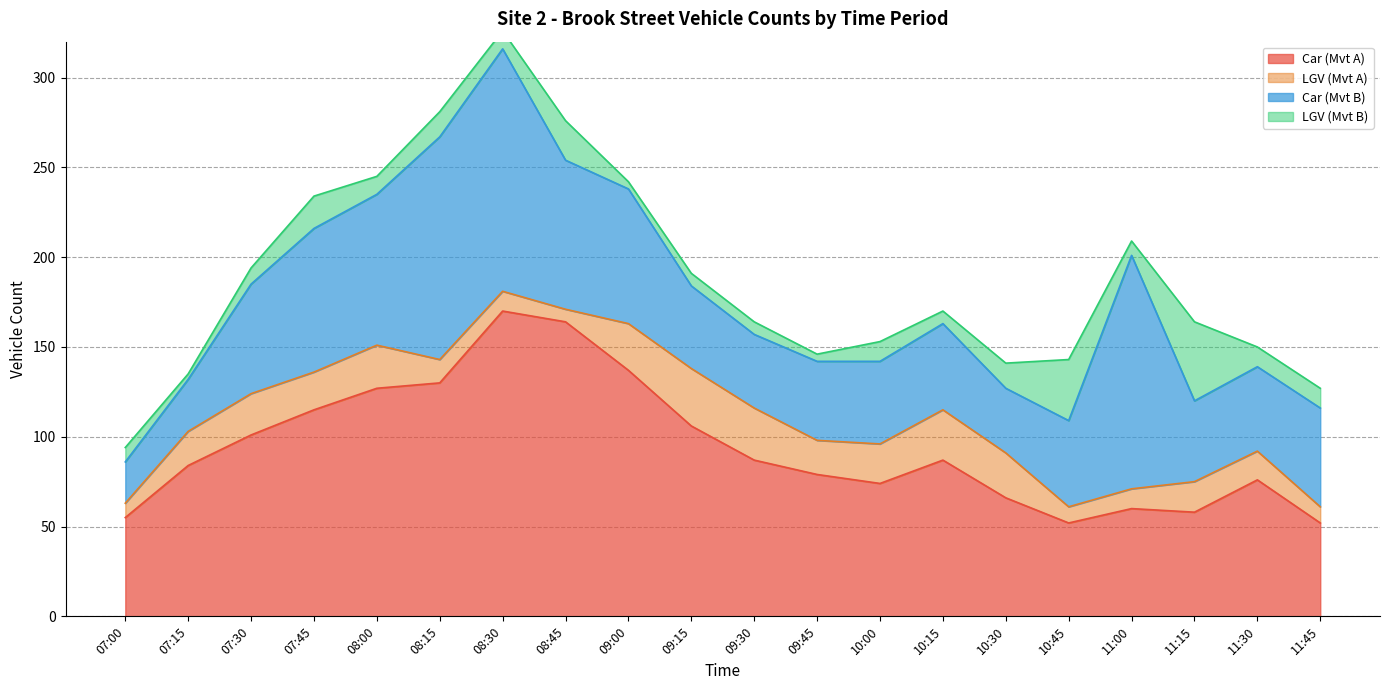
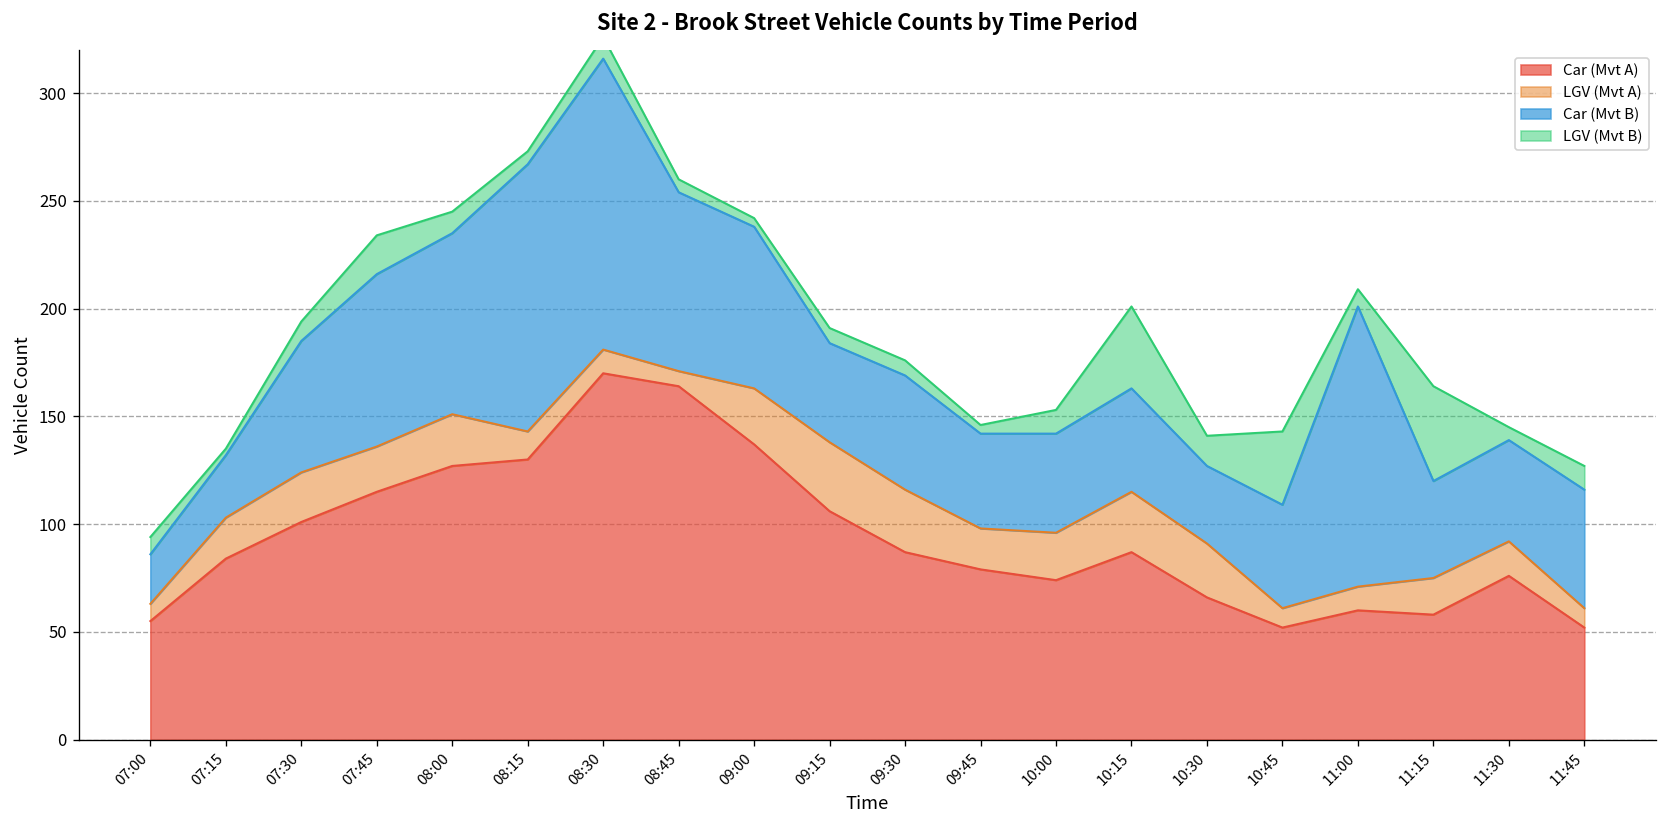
  {
    "Car (Mvt B)": {
      "07:00": 23,
      "07:15": 29,
      "07:30": 61,
      "07:45": 80,
      "08:00": 84,
      "08:15": 124,
      "08:30": 135,
      "08:45": 83,
      "09:00": 75,
      "09:15": 46,
-     "09:30": 41,
+     "09:30": 53,
      "09:45": 44,
      "10:00": 46,
      "10:15": 48,
      "10:30": 36,
      "10:45": 48,
      "11:00": 130,
      "11:15": 45,
      "11:30": 47,
      "11:45": 55
    },
    "LGV (Mvt B)": {
      "07:00": 8,
      "07:15": 3,
      "07:30": 9,
      "07:45": 18,
      "08:00": 10,
-     "08:15": 14,
-     "08:45": 22,
+     "08:15": 6,
+     "08:45": 6,
      "09:00": 4,
      "09:15": 7,
      "09:30": 7,
      "09:45": 4,
      "10:00": 11,
-     "10:15": 7,
+     "10:15": 38,
      "10:30": 14,
      "10:45": 34,
      "11:00": 8,
      "11:15": 44,
-     "11:30": 11,
+     "11:30": 6,
      "11:45": 11
    }
  }
